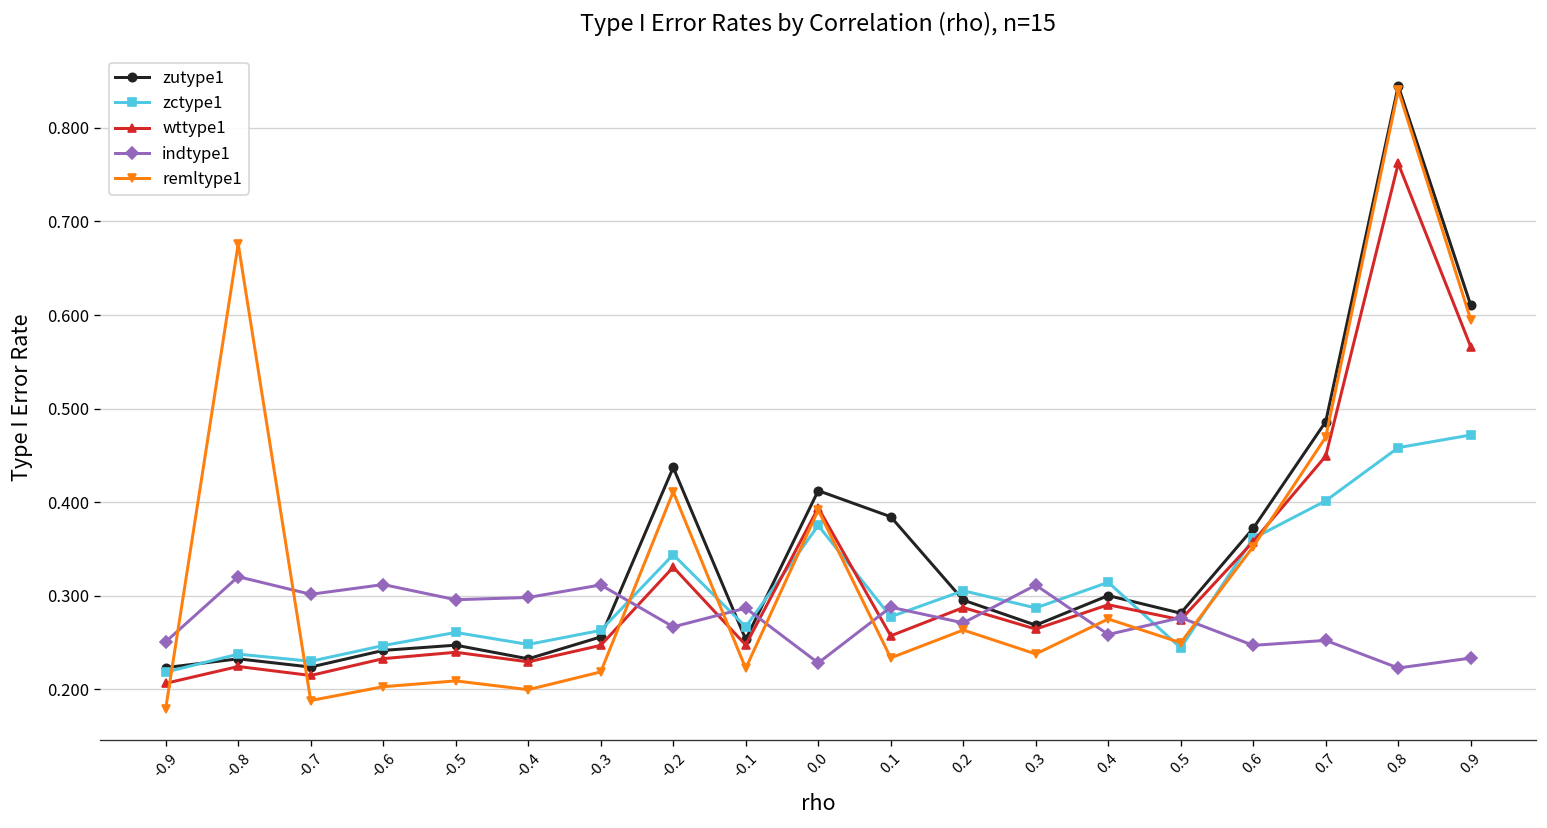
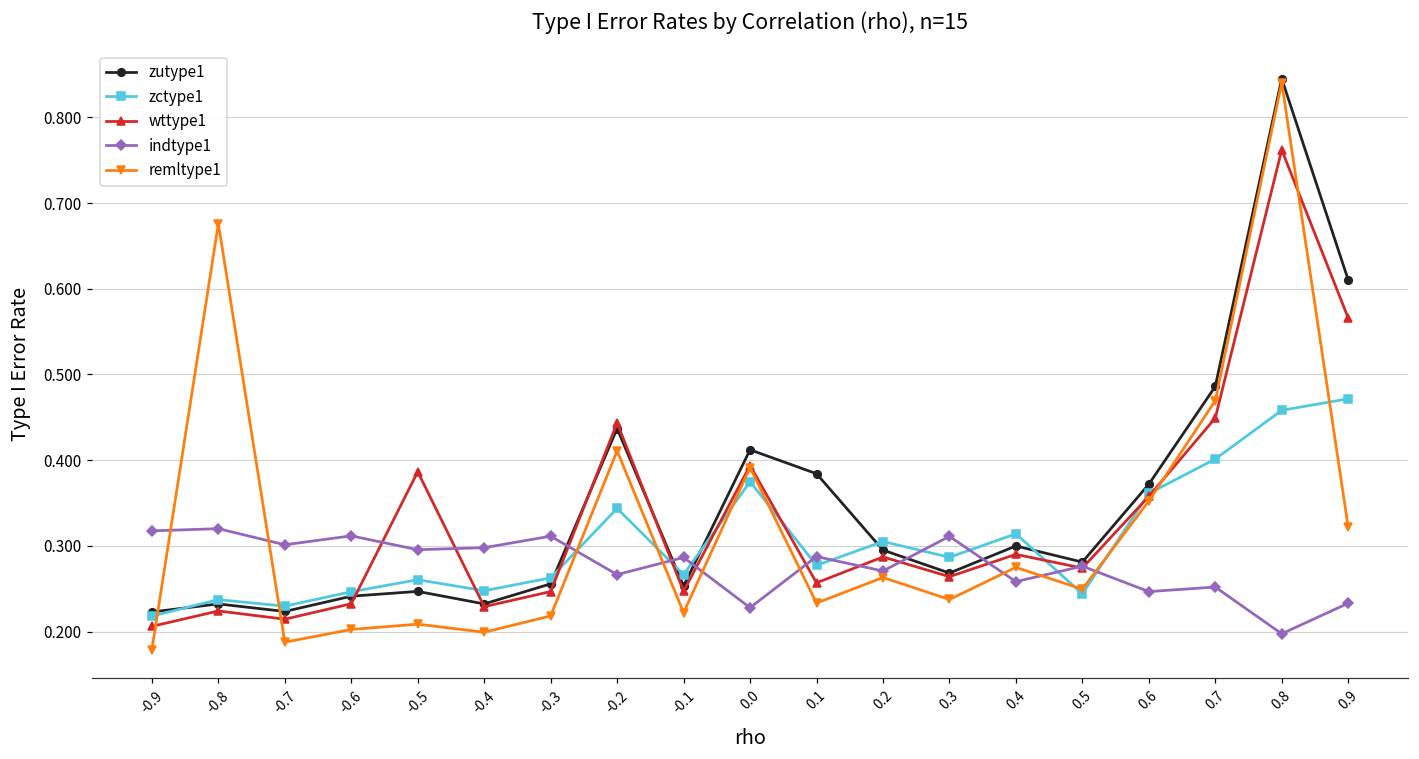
  {
    "zutype1": {
      "-0.9": 0.22,
      "-0.8": 0.23,
      "-0.7": 0.22,
      "-0.6": 0.24,
      "-0.5": 0.25,
      "-0.3": 0.26,
      "-0.2": 0.44,
      "-0.1": 0.25,
      "0.0": 0.41,
      "0.1": 0.38,
      "0.2": 0.30,
      "0.3": 0.27,
      "0.4": 0.30,
      "0.5": 0.28,
      "0.6": 0.37,
      "0.7": 0.49,
      "0.8": 0.85,
      "0.9": 0.61
    },
    "zctype1": {
      "-0.9": 0.22,
      "-0.8": 0.24,
      "-0.7": 0.23,
      "-0.6": 0.25,
      "-0.5": 0.26,
      "-0.4": 0.25,
      "-0.3": 0.26,
      "-0.2": 0.34,
      "-0.1": 0.27,
      "0.0": 0.38,
      "0.1": 0.28,
      "0.2": 0.31,
      "0.3": 0.29,
      "0.4": 0.31,
      "0.5": 0.24,
      "0.6": 0.36,
      "0.7": 0.40,
      "0.8": 0.46,
      "0.9": 0.47
    },
    "wttype1": {
      "-0.9": 0.21,
      "-0.8": 0.22,
      "-0.7": 0.21,
      "-0.6": 0.23,
-     "-0.5": 0.24,
+     "-0.5": 0.39,
      "-0.3": 0.25,
-     "-0.2": 0.33,
+     "-0.2": 0.44,
      "-0.1": 0.25,
      "0.1": 0.26,
      "0.2": 0.29,
      "0.3": 0.26,
      "0.4": 0.29,
      "0.6": 0.36,
      "0.7": 0.45,
      "0.8": 0.76,
      "0.9": 0.57
    },
    "indtype1": {
-     "-0.9": 0.25,
+     "-0.9": 0.32,
      "-0.8": 0.32,
      "-0.7": 0.30,
      "-0.6": 0.31,
      "-0.5": 0.30,
      "-0.4": 0.30,
      "-0.3": 0.31,
      "-0.2": 0.27,
      "-0.1": 0.29,
      "0.0": 0.23,
      "0.1": 0.29,
      "0.2": 0.27,
      "0.3": 0.31,
      "0.4": 0.26,
      "0.6": 0.25,
      "0.7": 0.25,
-     "0.8": 0.22,
+     "0.8": 0.20,
      "0.9": 0.23
    },
    "remltype1": {
      "-0.9": 0.18,
      "-0.8": 0.68,
      "-0.7": 0.19,
      "-0.6": 0.20,
      "-0.5": 0.21,
      "-0.4": 0.20,
      "-0.3": 0.22,
      "-0.2": 0.41,
      "-0.1": 0.22,
      "0.1": 0.23,
      "0.2": 0.26,
      "0.3": 0.24,
      "0.4": 0.28,
      "0.5": 0.25,
      "0.6": 0.35,
      "0.7": 0.47,
      "0.8": 0.84,
-     "0.9": 0.60
+     "0.9": 0.32
    }
  }
